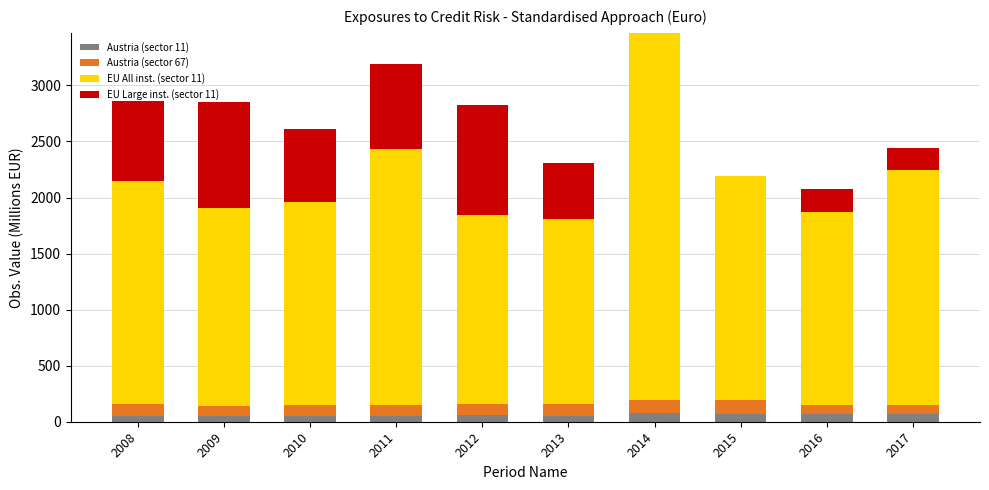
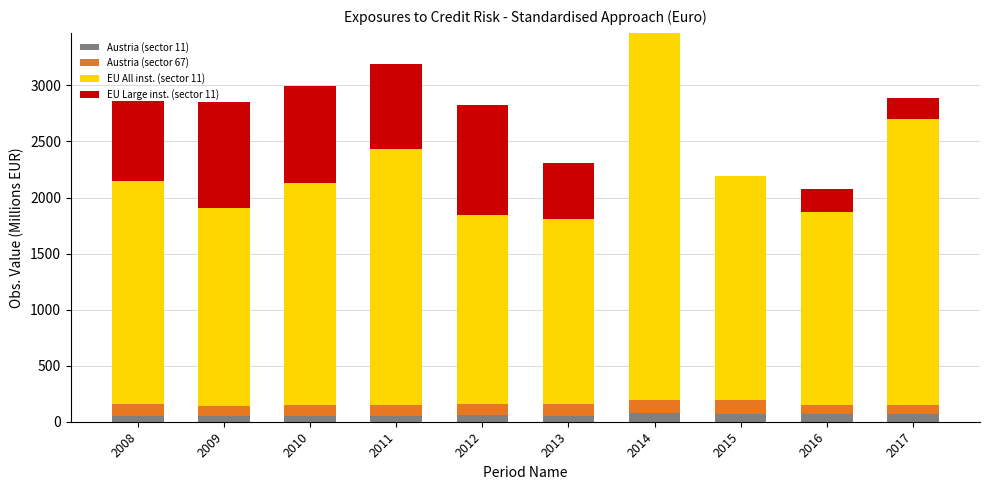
  {
    "Austria (sector 11)": {
      "2008": 60,
      "2009": 50,
      "2010": 50,
      "2011": 50,
      "2012": 60,
      "2013": 50,
      "2014": 80,
      "2015": 70,
      "2016": 70,
      "2017": 70
    },
    "Austria (sector 67)": {
      "2008": 100,
      "2009": 90,
      "2010": 90,
      "2011": 90,
      "2012": 100,
      "2013": 100,
      "2014": 120,
      "2015": 120,
      "2016": 80,
      "2017": 90
    },
    "EU All inst. (sector 11)": {
      "2008": 2000,
      "2009": 1760,
-     "2010": 1810,
+     "2010": 1980,
      "2011": 2290,
      "2012": 1690,
      "2013": 1660,
      "2014": 3270,
      "2015": 2000,
      "2016": 1720,
-     "2017": 2100
+     "2017": 2550
    },
    "EU Large inst. (sector 11)": {
      "2008": 710,
      "2009": 940,
-     "2010": 650,
+     "2010": 870,
      "2011": 760,
      "2012": 990,
      "2013": 500,
      "2014": 0,
      "2015": 0,
      "2016": 200,
      "2017": 190
    }
  }
